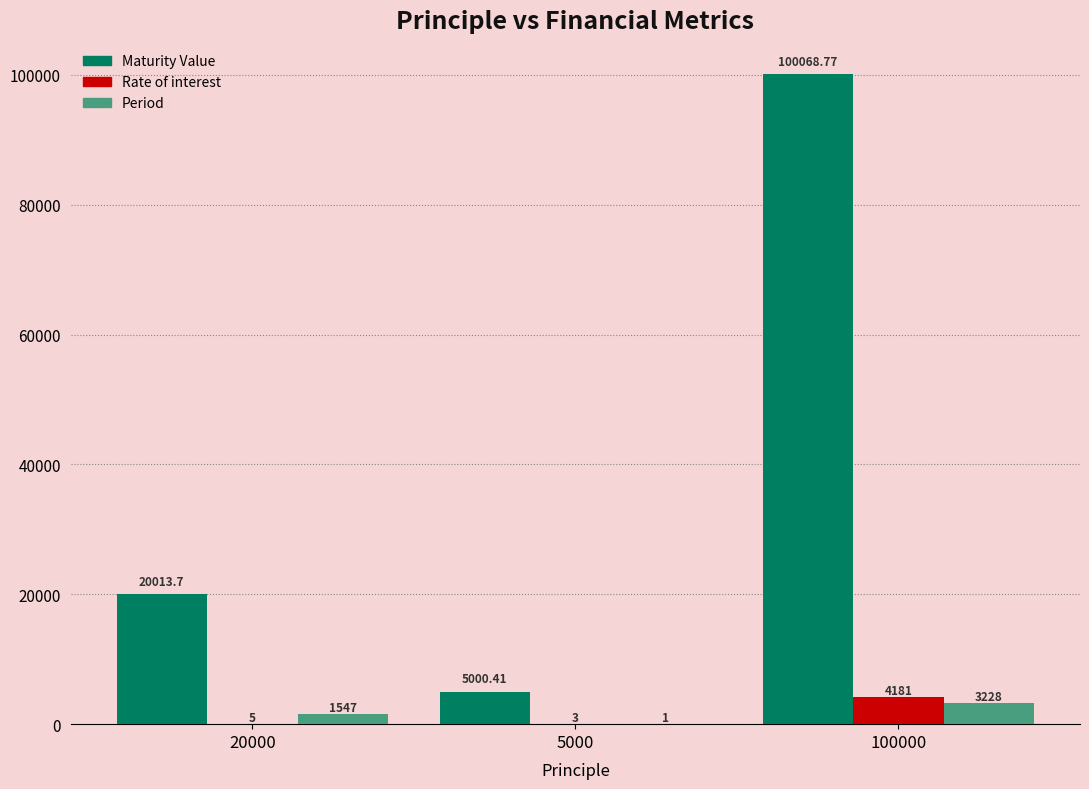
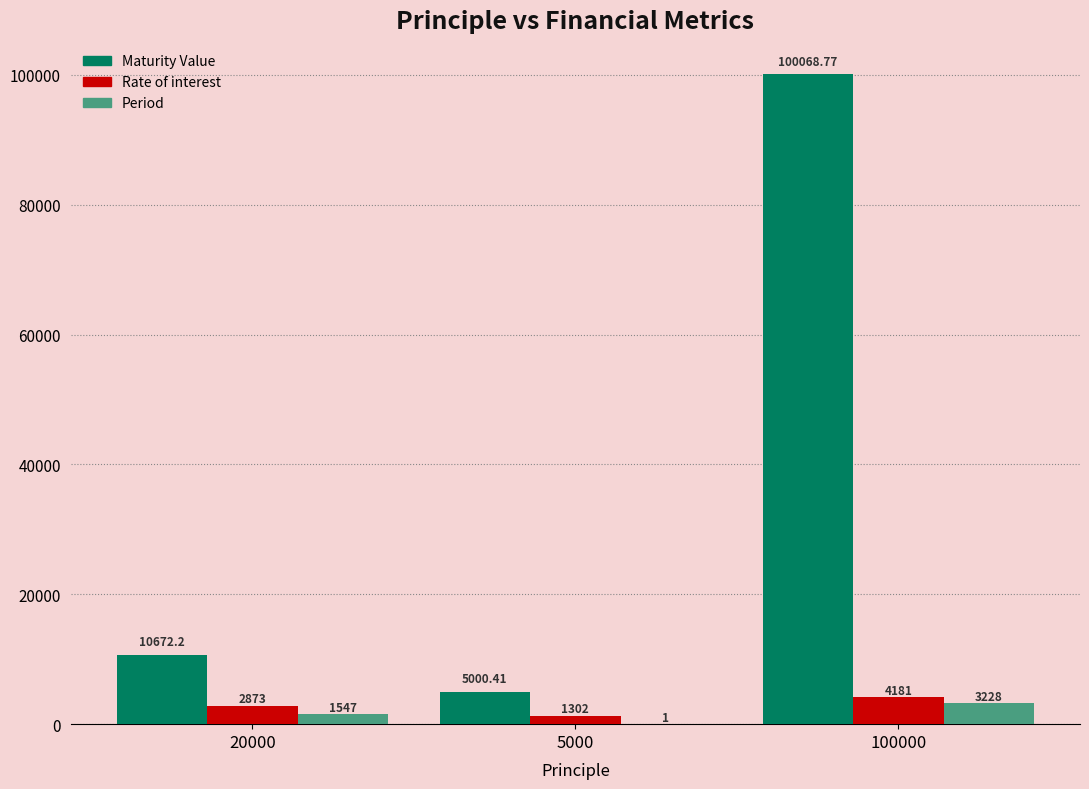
  {
    "Maturity Value": {
-     "20000": 20013.7,
+     "20000": 10672.2,
      "5000": 5000.41,
      "100000": 100068.77
    },
    "Rate of interest": {
-     "20000": 5,
-     "5000": 3,
+     "20000": 2873,
+     "5000": 1302,
      "100000": 4181
    },
    "Period": {
      "20000": 1547,
      "5000": 1,
      "100000": 3228
    }
  }
